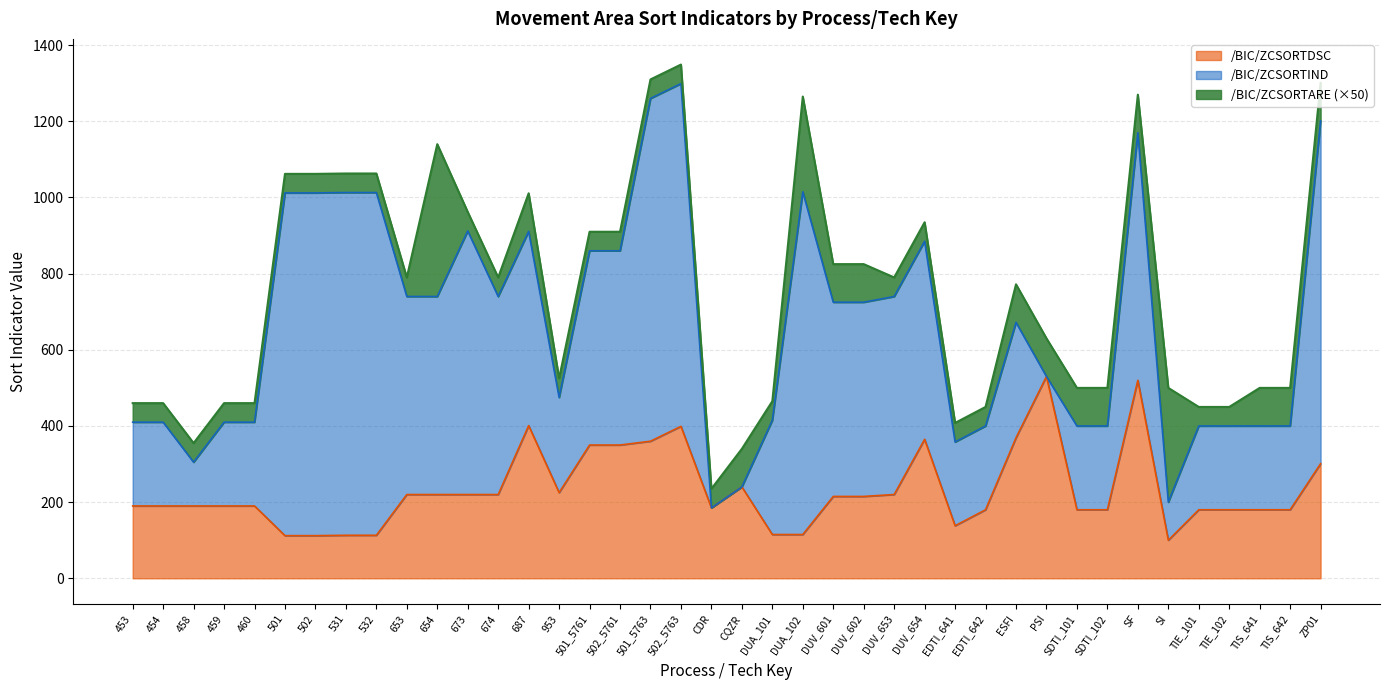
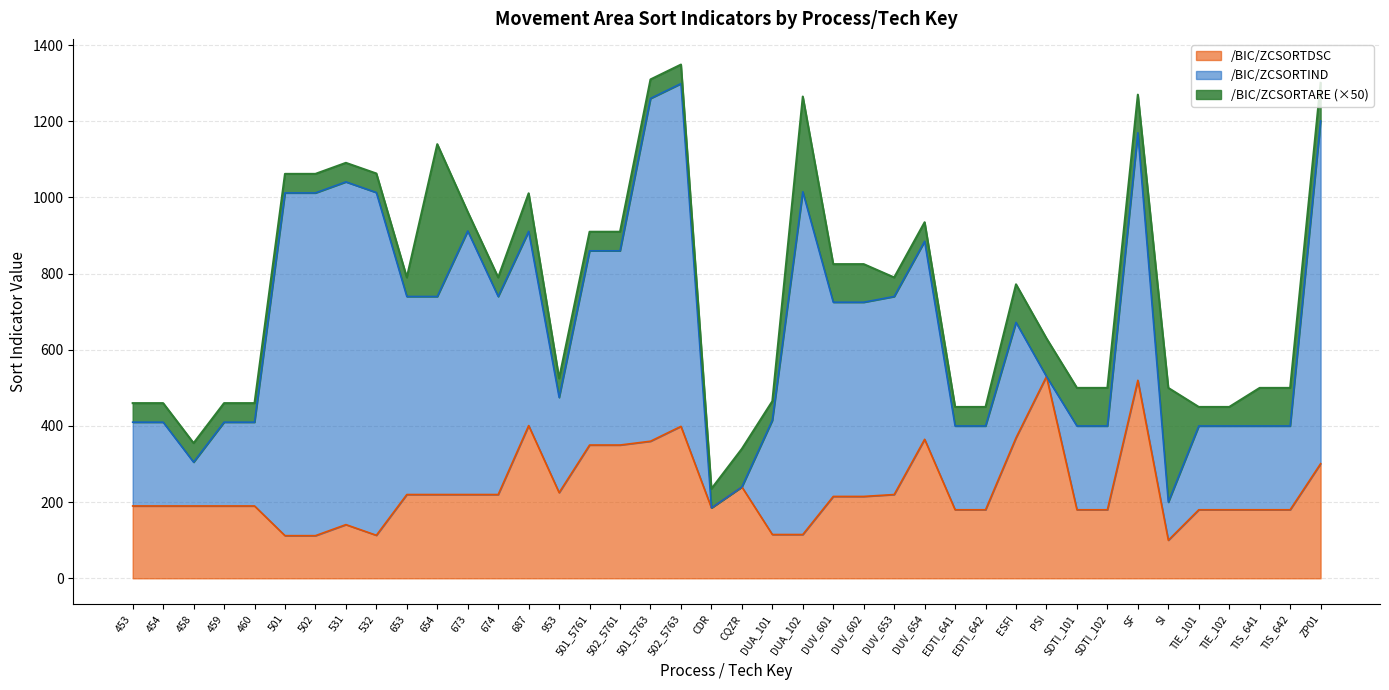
  {
    "/BIC/ZCSORTDSC": {
      "453": 190,
      "454": 190,
      "458": 190,
      "459": 190,
      "460": 190,
      "501": 110,
      "502": 110,
-     "531": 110,
+     "531": 140,
      "532": 110,
      "653": 220,
      "654": 220,
      "673": 220,
      "674": 220,
      "687": 400,
      "953": 230,
      "501_5761": 350,
      "502_5761": 350,
      "501_5763": 360,
      "502_5763": 400,
      "DUA_101": 120,
      "DUA_102": 120,
      "DUV_601": 220,
      "DUV_602": 220,
      "DUV_653": 220,
      "DUV_654": 370,
-     "EDTI_641": 140,
+     "EDTI_641": 180,
      "EDTI_642": 180,
      "ESFI": 370,
      "SDTI_101": 180,
      "SDTI_102": 180,
      "SF": 520,
      "SI": 100,
      "TIE_101": 180,
      "TIE_102": 180,
      "TIS_641": 180,
      "TIS_642": 180,
      "ZP01": 300
    },
    "/BIC/ZCSORTIND": {
      "453": 220,
      "454": 220,
      "458": 120,
      "459": 220,
      "460": 220,
      "501": 900,
      "502": 900,
      "531": 900,
      "532": 900,
      "653": 520,
      "654": 520,
      "673": 690,
      "674": 520,
      "687": 510,
      "953": 250,
      "501_5761": 510,
      "502_5761": 510,
      "501_5763": 900,
      "502_5763": 900,
      "DUA_101": 300,
      "DUA_102": 900,
      "DUV_601": 510,
      "DUV_602": 510,
      "DUV_653": 520,
      "DUV_654": 520,
      "EDTI_641": 220,
      "EDTI_642": 220,
      "ESFI": 300,
      "SDTI_101": 220,
      "SDTI_102": 220,
      "SF": 650,
      "SI": 100,
      "TIE_101": 220,
      "TIE_102": 220,
      "TIS_641": 220,
      "TIS_642": 220,
      "ZP01": 900
    },
    "/BIC/ZCSORTARE (×50)": {
      "453": 50,
      "454": 50,
      "458": 50,
      "459": 50,
      "460": 50,
      "501": 50,
      "502": 50,
      "531": 50,
      "532": 50,
      "653": 50,
      "654": 400,
      "673": 50,
      "674": 50,
      "687": 100,
      "953": 50,
      "501_5761": 50,
      "502_5761": 50,
      "501_5763": 50,
      "502_5763": 50,
      "CDR": 50,
      "CQZR": 100,
      "DUA_101": 50,
      "DUA_102": 250,
      "DUV_601": 100,
      "DUV_602": 100,
      "DUV_653": 50,
      "DUV_654": 50,
      "EDTI_641": 50,
      "EDTI_642": 50,
      "ESFI": 100,
      "PSI": 100,
      "SDTI_101": 100,
      "SDTI_102": 100,
      "SF": 100,
      "SI": 300,
      "TIE_101": 50,
      "TIE_102": 50,
      "TIS_641": 100,
      "TIS_642": 100
    }
  }
